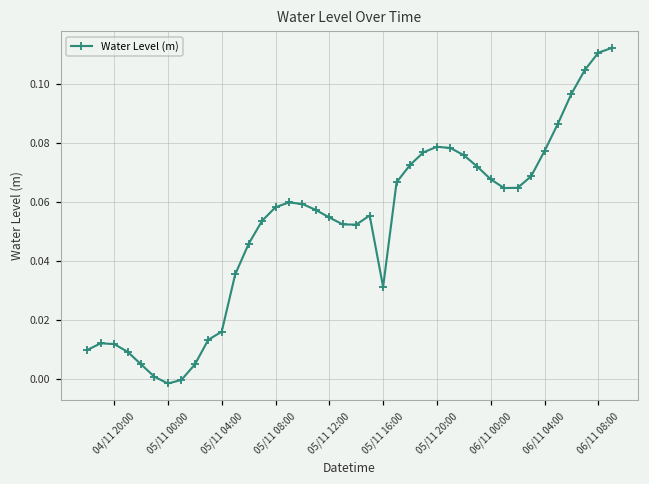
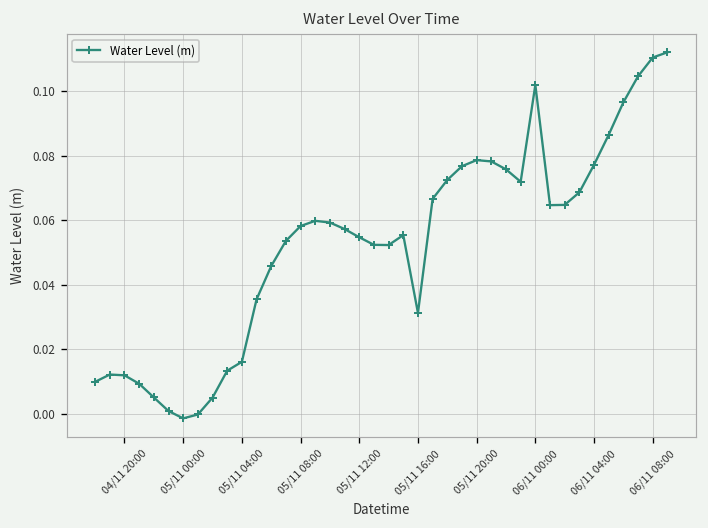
  {
    "04/11 20:00": 0.012,
    "05/11 00:00": -0.001,
    "05/11 04:00": 0.016,
    "05/11 08:00": 0.058,
    "05/11 12:00": 0.055,
    "05/11 16:00": 0.031,
    "05/11 20:00": 0.079,
-   "06/11 00:00": 0.068,
+   "06/11 00:00": 0.102,
    "06/11 04:00": 0.077,
    "06/11 08:00": 0.110
  }
